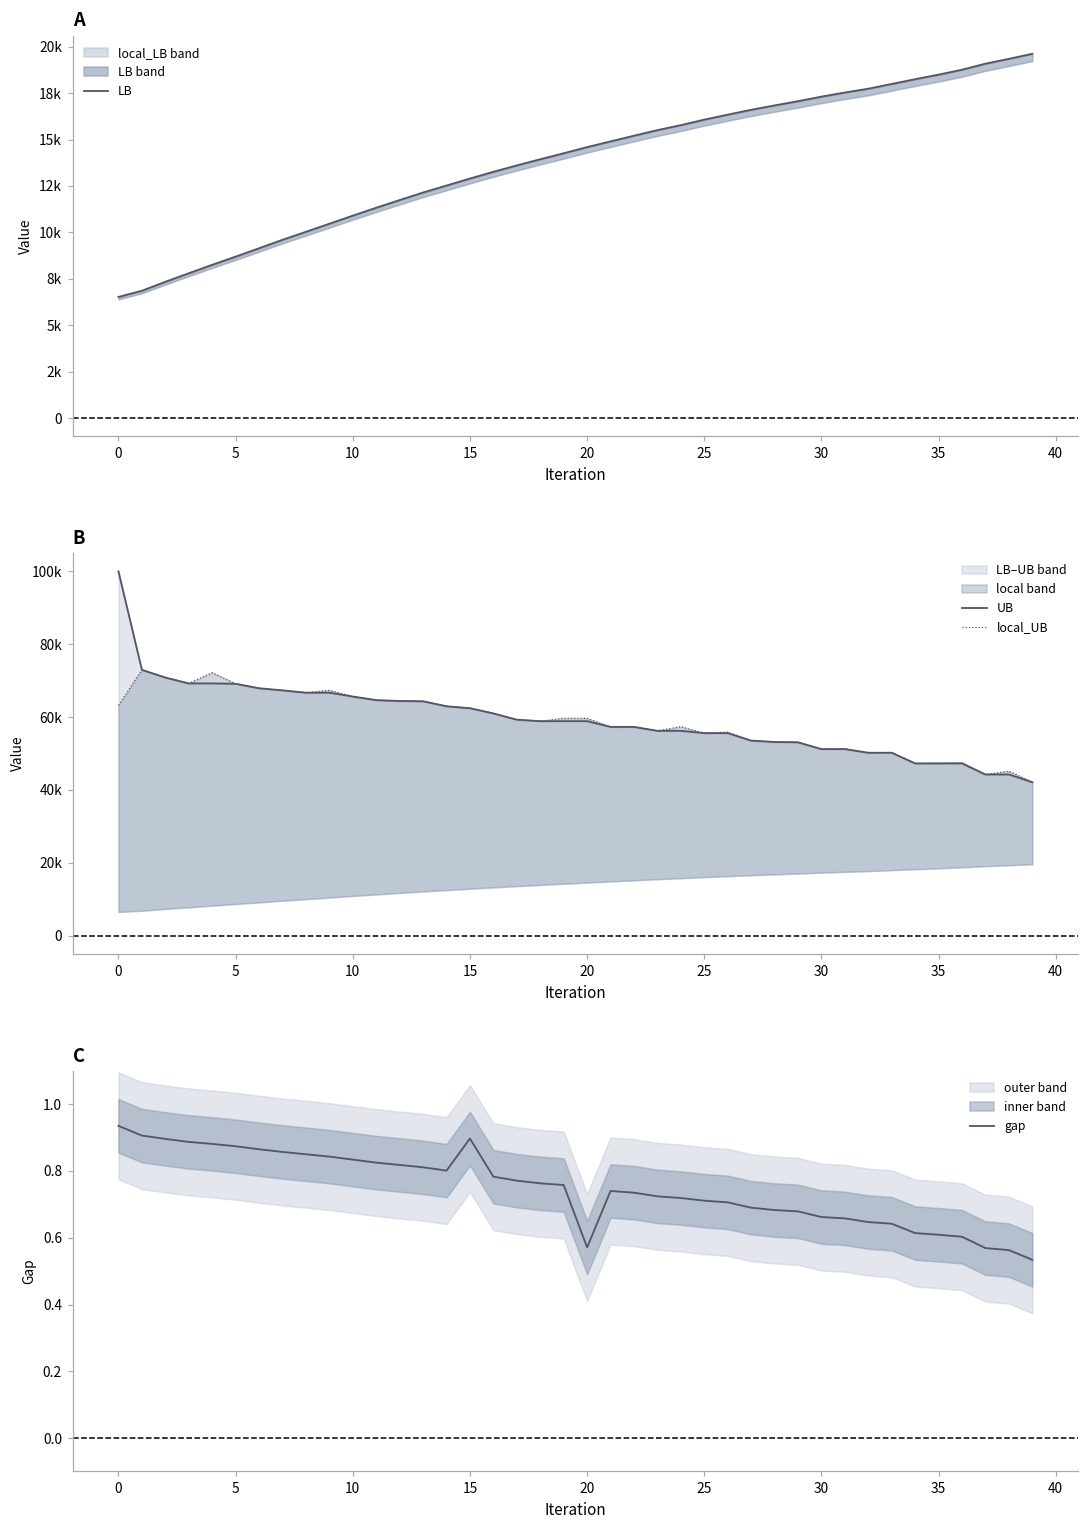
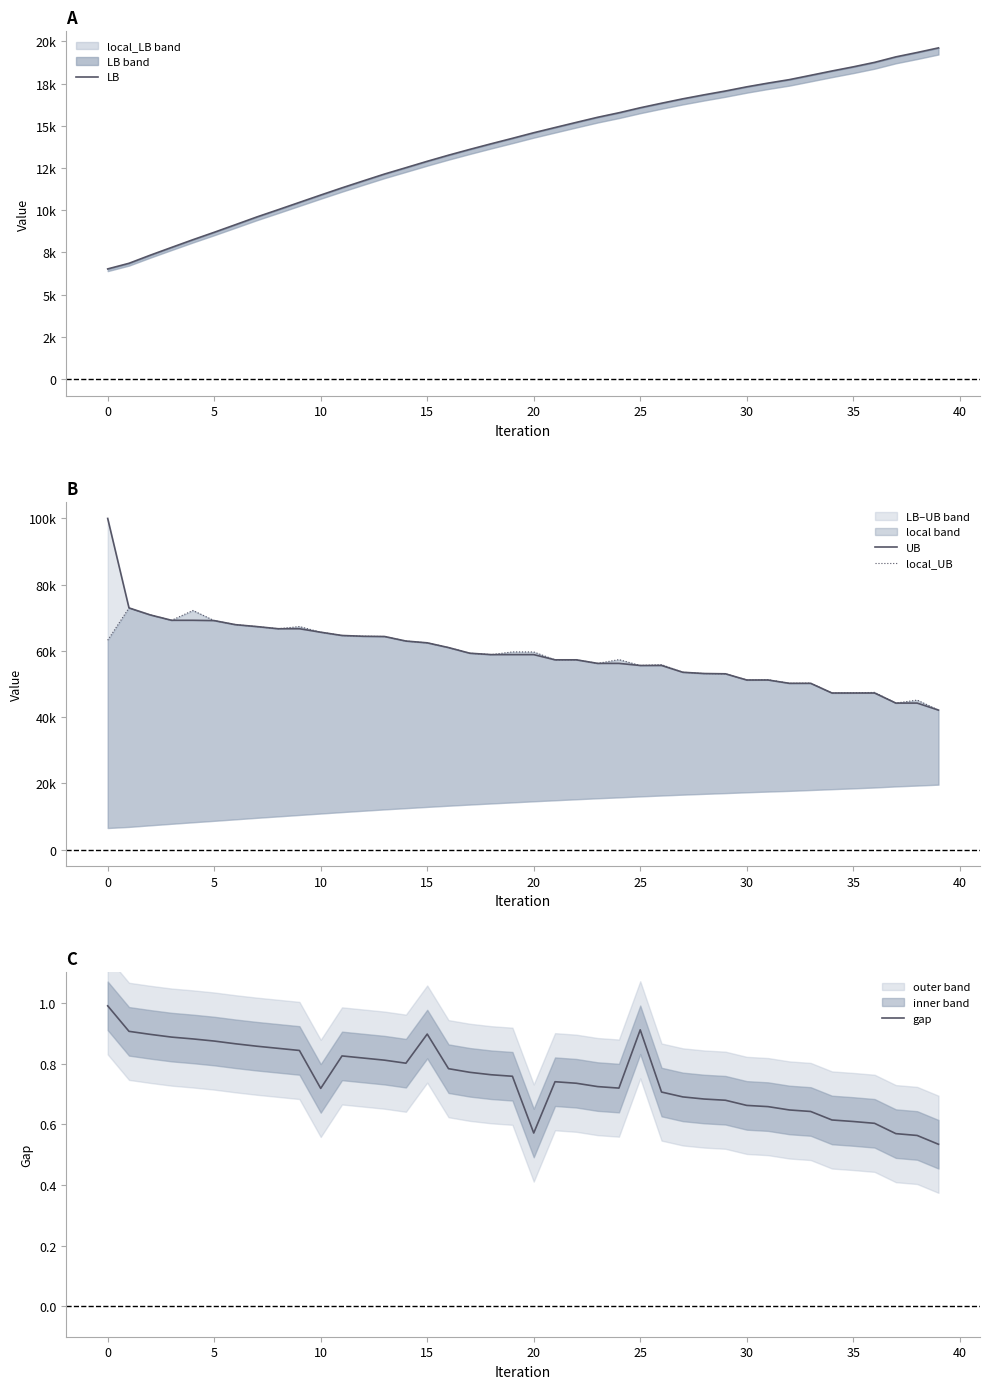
  {
    "C": {
      "gap": {
-       "0": 0.94,
+       "0": 0.99,
        "5": 0.87,
-       "10": 0.83,
+       "10": 0.72,
        "15": 0.90,
        "20": 0.57,
-       "25": 0.71,
+       "25": 0.91,
        "30": 0.66,
        "35": 0.61
      }
    }
  }
